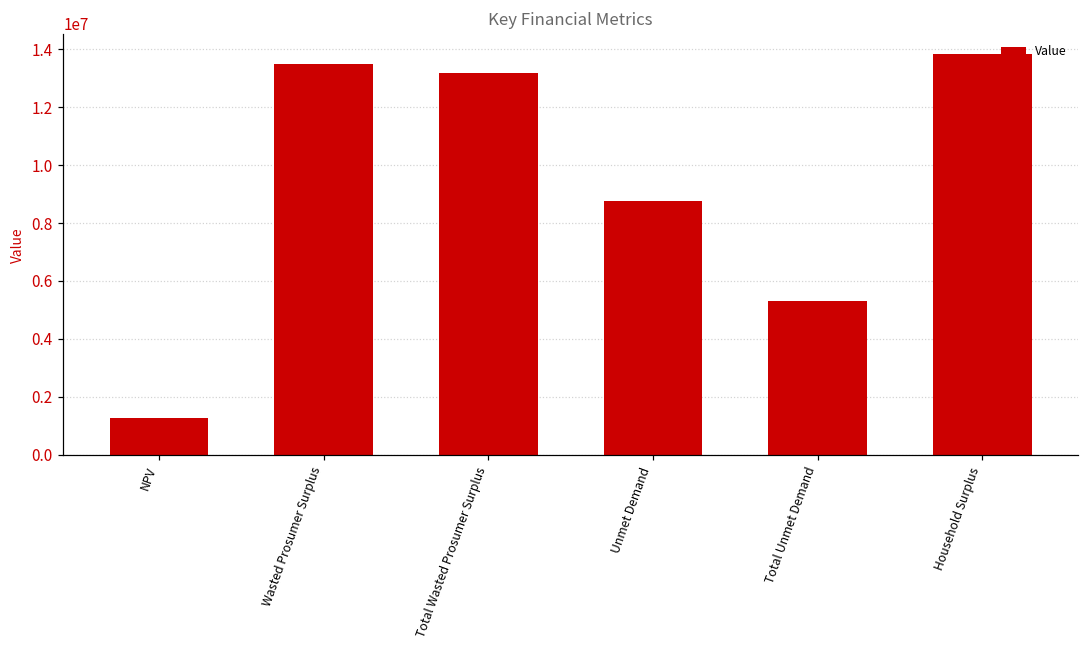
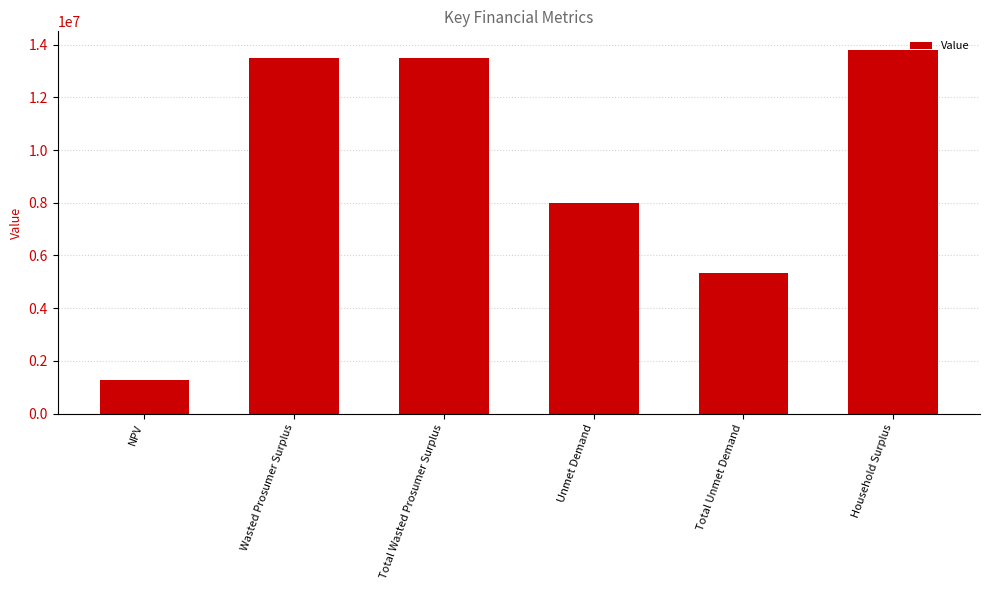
  {
    "NPV": 1300000,
    "Wasted Prosumer Surplus": 13500000,
-   "Total Wasted Prosumer Surplus": 13200000,
-   "Unmet Demand": 8800000,
+   "Total Wasted Prosumer Surplus": 13500000,
+   "Unmet Demand": 8000000,
    "Total Unmet Demand": 5300000,
    "Household Surplus": 13800000
  }
